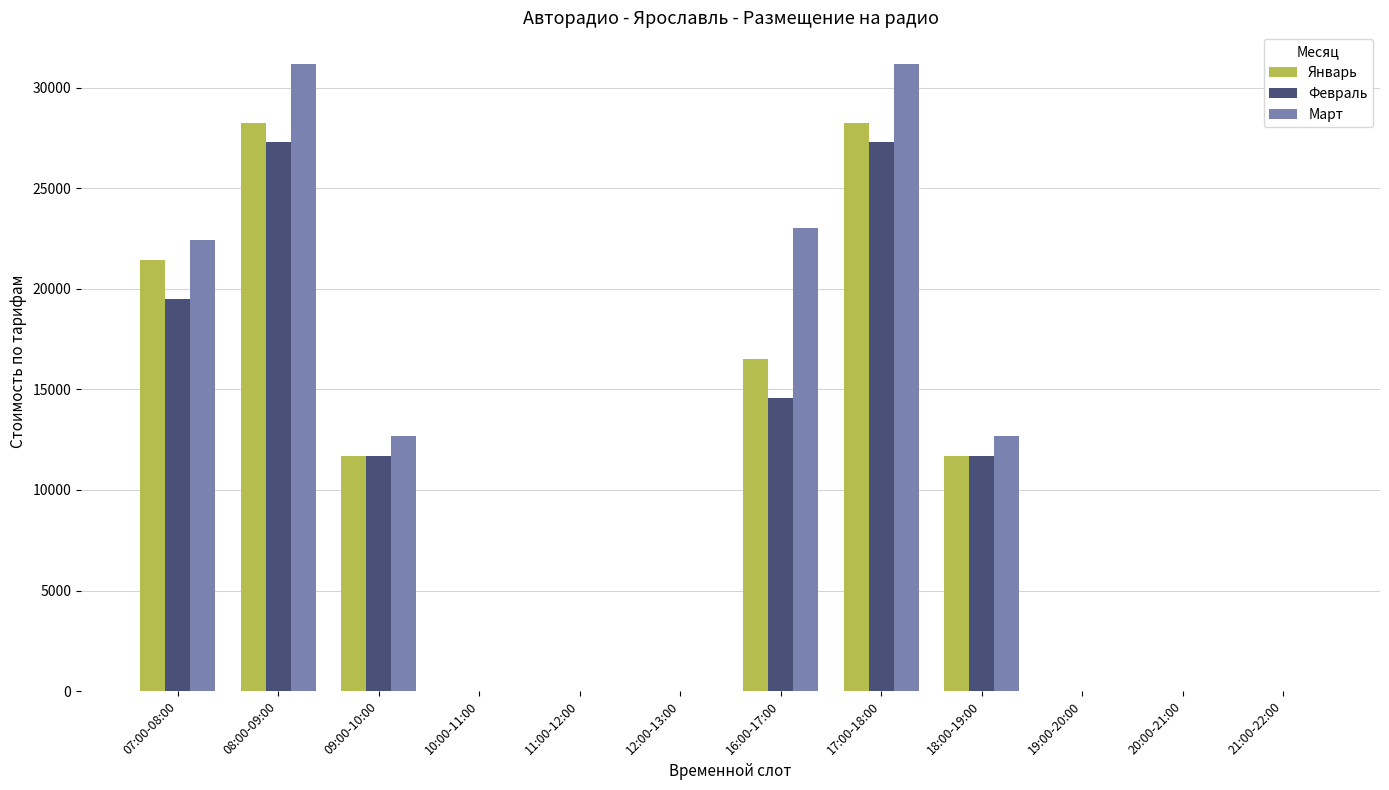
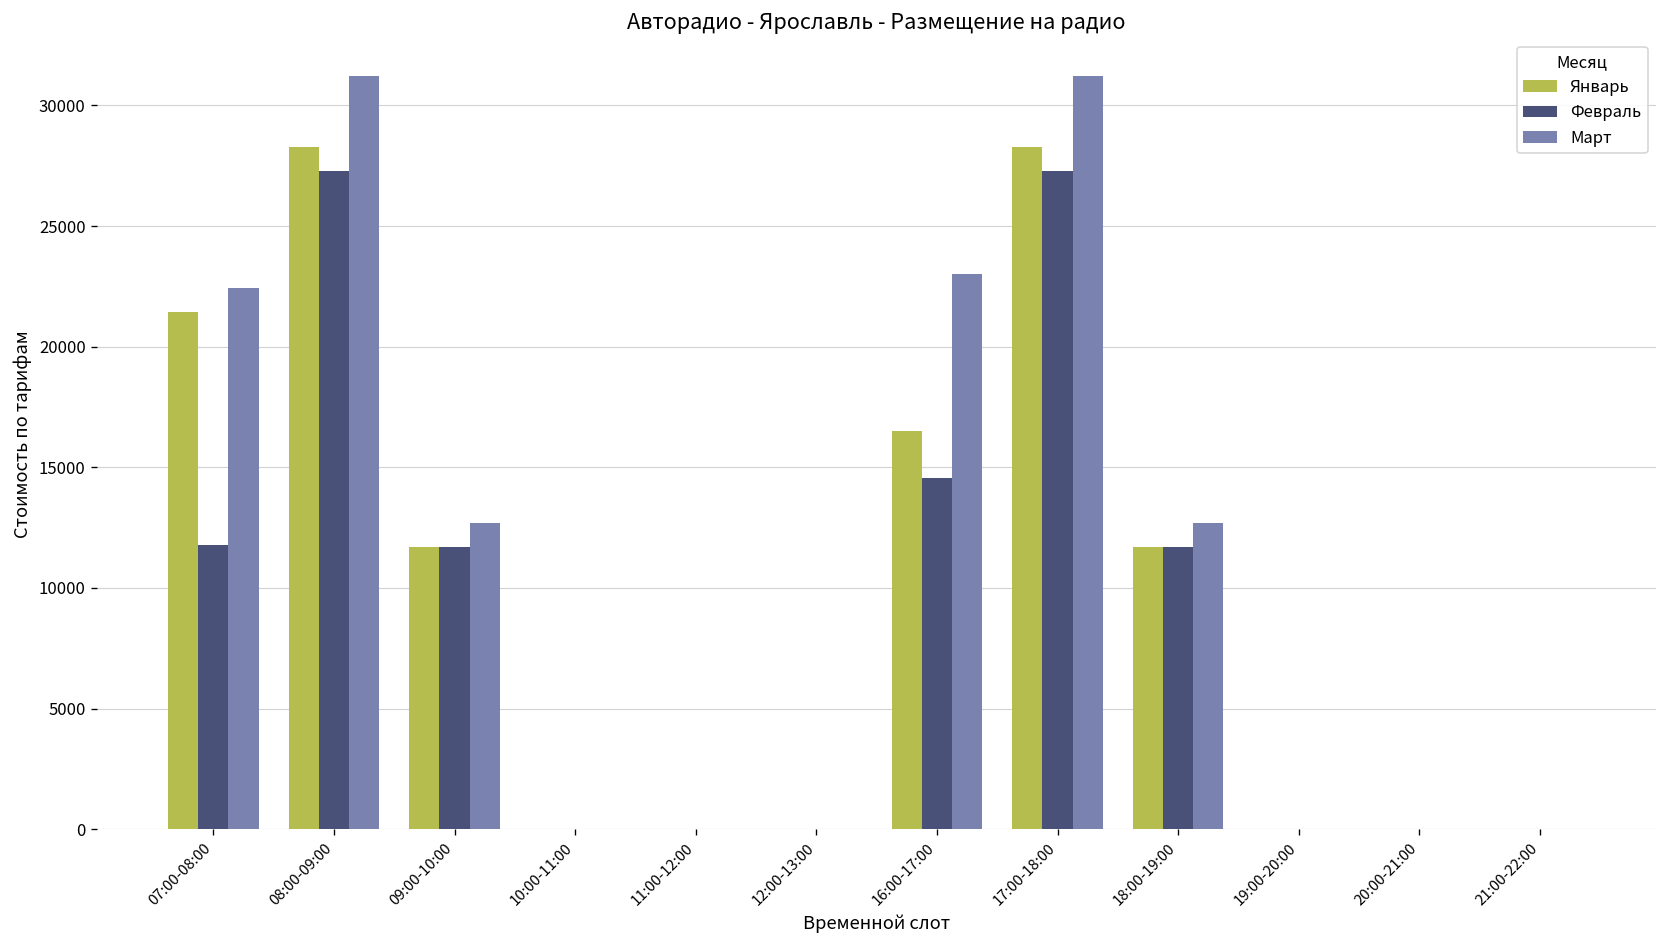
  {
    "Январь": {
      "07:00-08:00": 21500,
      "08:00-09:00": 28300,
      "09:00-10:00": 11700,
      "10:00-11:00": 0,
      "11:00-12:00": 0,
      "12:00-13:00": 0,
      "16:00-17:00": 16500,
      "17:00-18:00": 28300,
      "18:00-19:00": 11700,
      "19:00-20:00": 0,
      "20:00-21:00": 0,
      "21:00-22:00": 0
    },
    "Февраль": {
-     "07:00-08:00": 19500,
+     "07:00-08:00": 11800,
      "08:00-09:00": 27300,
      "09:00-10:00": 11700,
      "10:00-11:00": 0,
      "11:00-12:00": 0,
      "12:00-13:00": 0,
      "16:00-17:00": 14600,
      "17:00-18:00": 27300,
      "18:00-19:00": 11700,
      "19:00-20:00": 0,
      "20:00-21:00": 0,
      "21:00-22:00": 0
    },
    "Март": {
      "07:00-08:00": 22400,
      "08:00-09:00": 31200,
      "09:00-10:00": 12700,
      "10:00-11:00": 0,
      "11:00-12:00": 0,
      "12:00-13:00": 0,
      "16:00-17:00": 23000,
      "17:00-18:00": 31200,
      "18:00-19:00": 12700,
      "19:00-20:00": 0,
      "20:00-21:00": 0,
      "21:00-22:00": 0
    }
  }
